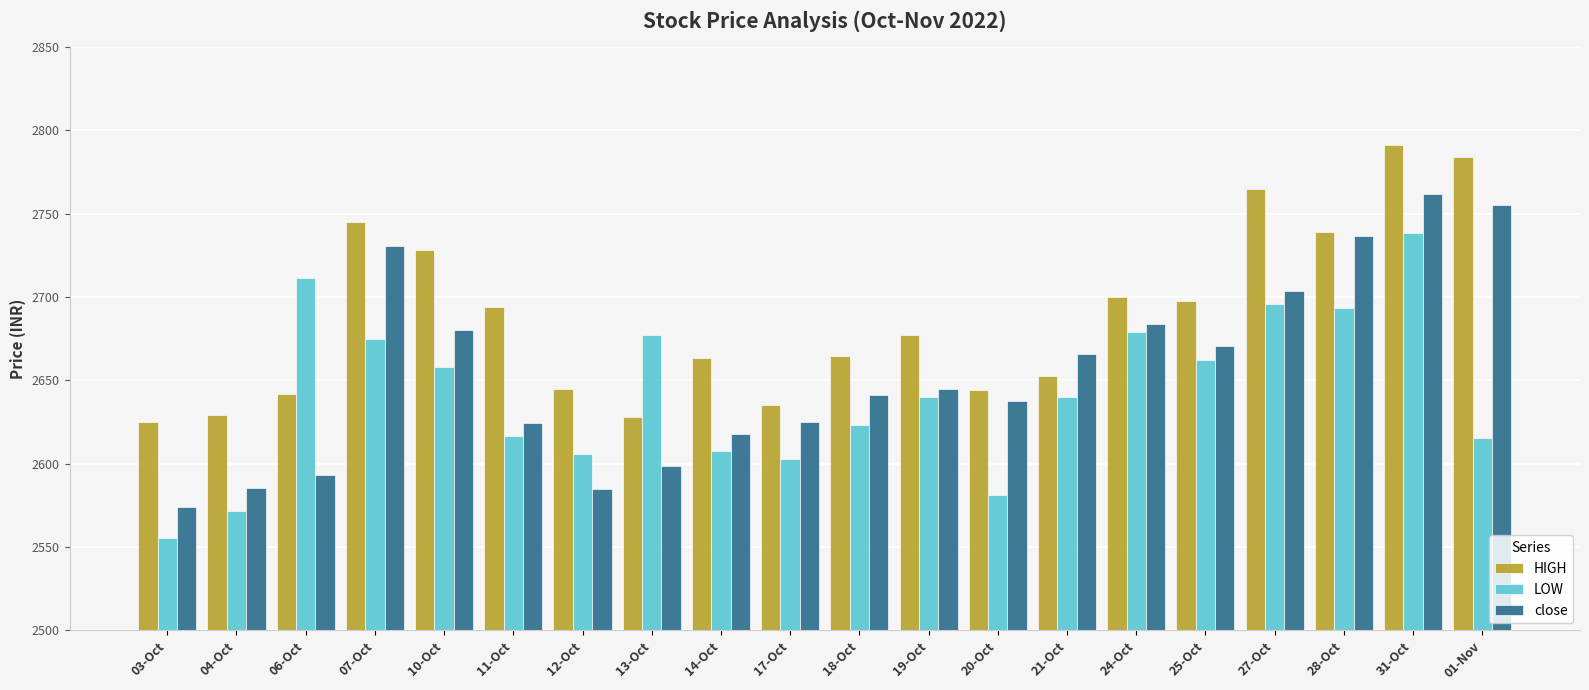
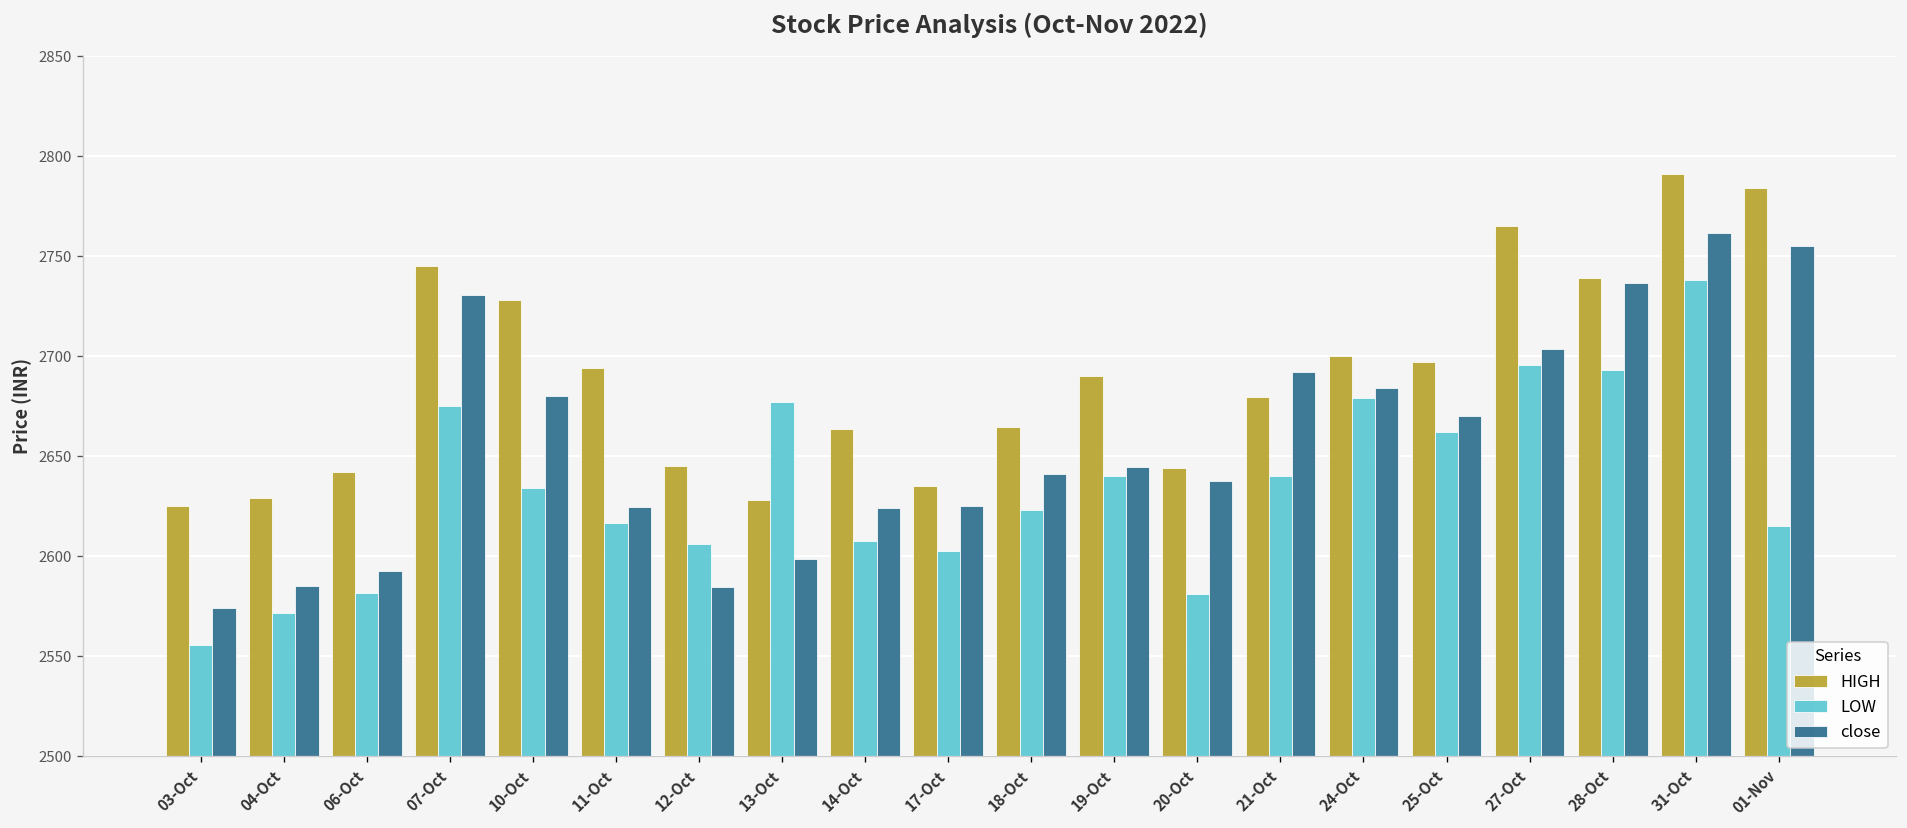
  {
    "HIGH": {
      "03-Oct": 2625,
      "04-Oct": 2629,
      "06-Oct": 2642,
      "07-Oct": 2745,
      "10-Oct": 2728,
      "11-Oct": 2694,
      "12-Oct": 2645,
      "13-Oct": 2628,
      "14-Oct": 2664,
      "17-Oct": 2635,
      "18-Oct": 2665,
-     "19-Oct": 2677,
+     "19-Oct": 2690,
      "20-Oct": 2644,
-     "21-Oct": 2653,
+     "21-Oct": 2680,
      "24-Oct": 2700,
      "25-Oct": 2697,
      "27-Oct": 2765,
      "28-Oct": 2739,
      "31-Oct": 2791,
      "01-Nov": 2784
    },
    "LOW": {
      "03-Oct": 2556,
      "04-Oct": 2572,
-     "06-Oct": 2711,
+     "06-Oct": 2582,
      "07-Oct": 2675,
-     "10-Oct": 2658,
+     "10-Oct": 2634,
      "11-Oct": 2616,
      "12-Oct": 2606,
      "13-Oct": 2677,
      "14-Oct": 2608,
      "17-Oct": 2603,
      "18-Oct": 2623,
      "19-Oct": 2640,
      "20-Oct": 2581,
      "21-Oct": 2640,
      "24-Oct": 2679,
      "25-Oct": 2662,
      "27-Oct": 2696,
      "28-Oct": 2693,
      "31-Oct": 2738,
      "01-Nov": 2615
    },
    "close": {
      "03-Oct": 2574,
      "04-Oct": 2585,
      "06-Oct": 2593,
      "07-Oct": 2731,
      "10-Oct": 2680,
      "11-Oct": 2625,
      "12-Oct": 2585,
      "13-Oct": 2599,
-     "14-Oct": 2618,
+     "14-Oct": 2624,
      "17-Oct": 2625,
      "18-Oct": 2641,
      "19-Oct": 2645,
      "20-Oct": 2638,
-     "21-Oct": 2666,
+     "21-Oct": 2692,
      "24-Oct": 2684,
      "25-Oct": 2670,
      "27-Oct": 2704,
      "28-Oct": 2736,
      "31-Oct": 2762,
      "01-Nov": 2755
    }
  }
